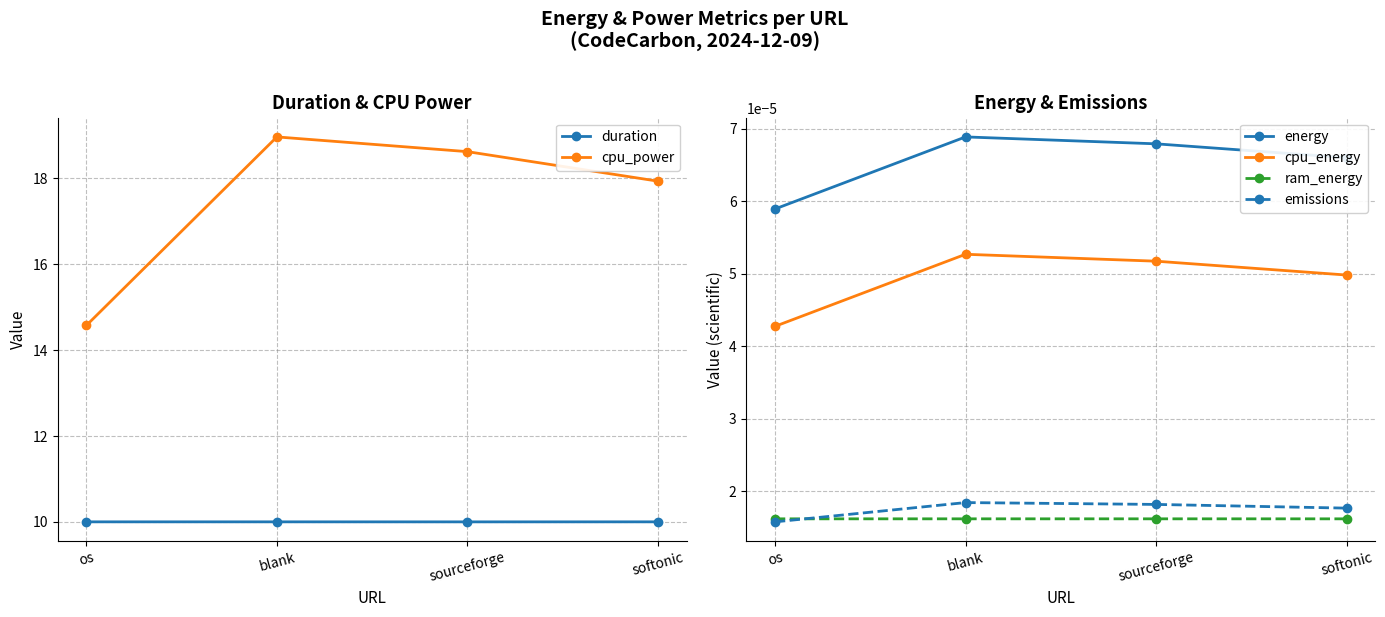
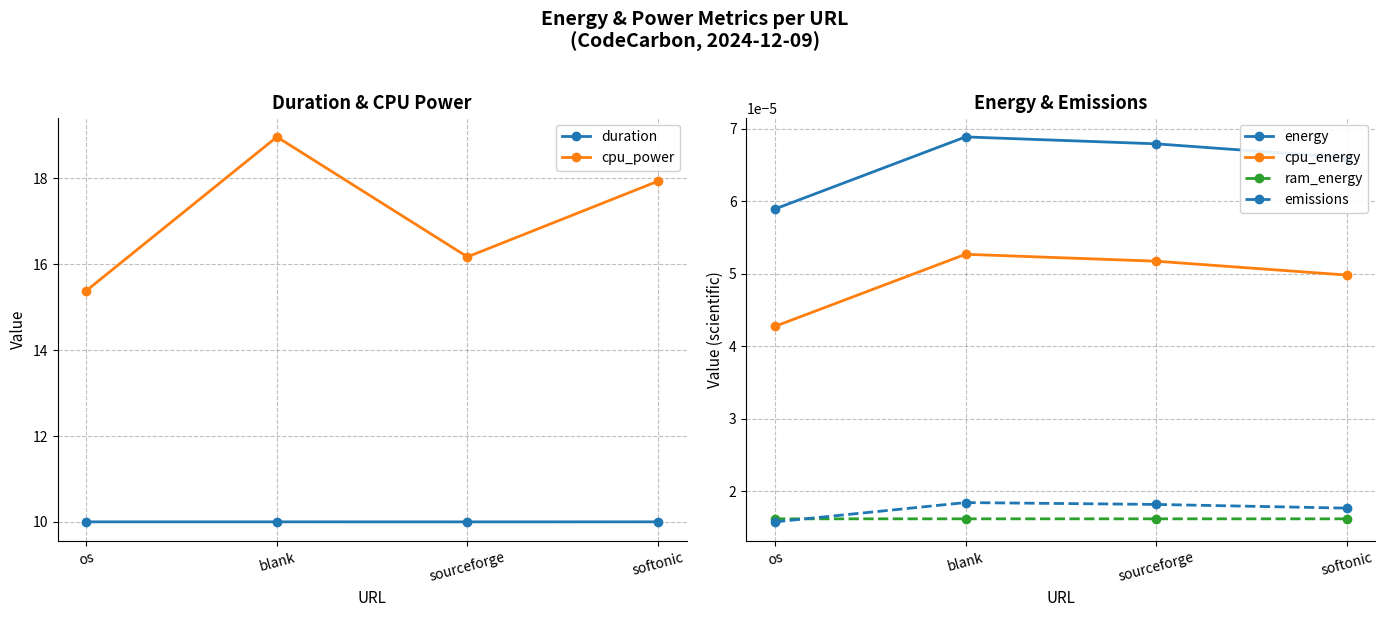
  {
    "Duration & CPU Power": {
      "duration": {
        "os": 10.0,
        "blank": 10.0,
        "sourceforge": 10.0,
        "softonic": 10.0
      },
      "cpu_power": {
-       "os": 14.6,
+       "os": 15.4,
        "blank": 19.0,
-       "sourceforge": 18.6,
+       "sourceforge": 16.2,
        "softonic": 17.9
      }
    },
    "Energy & Emissions": {
      "cpu_energy": {
        "os": 0.000043,
        "blank": 0.000053,
        "sourceforge": 0.000052,
        "softonic": 0.000050
      },
      "ram_energy": {
        "os": 0.000016,
        "blank": 0.000016,
        "sourceforge": 0.000016,
        "softonic": 0.000016
      }
    }
  }
